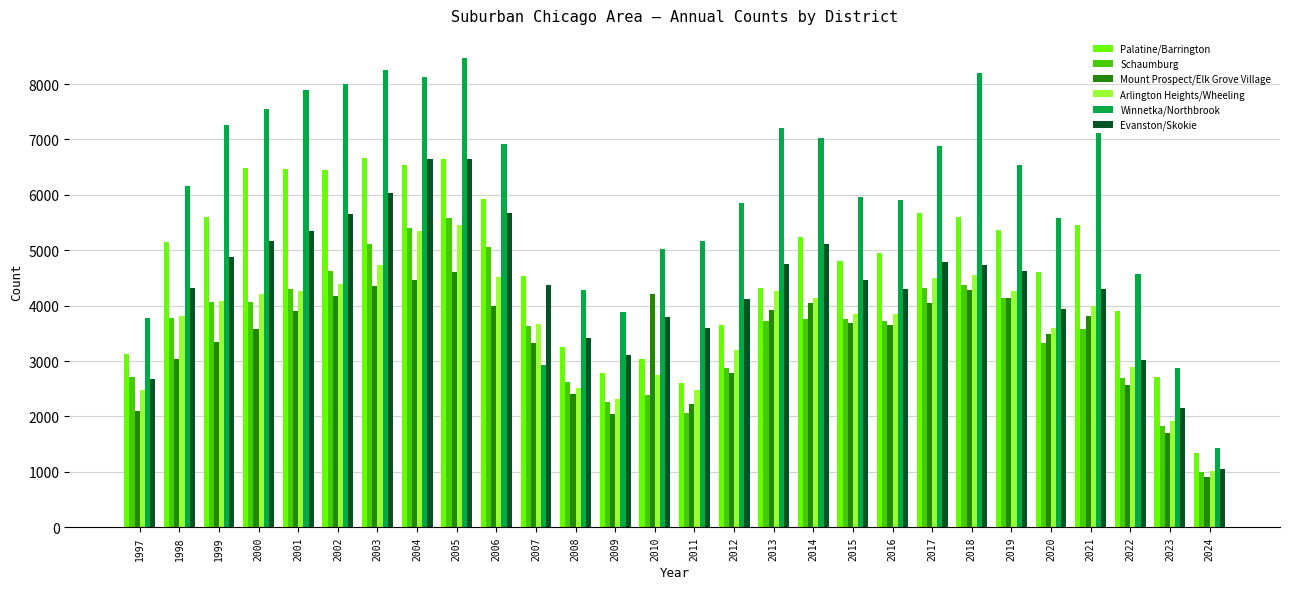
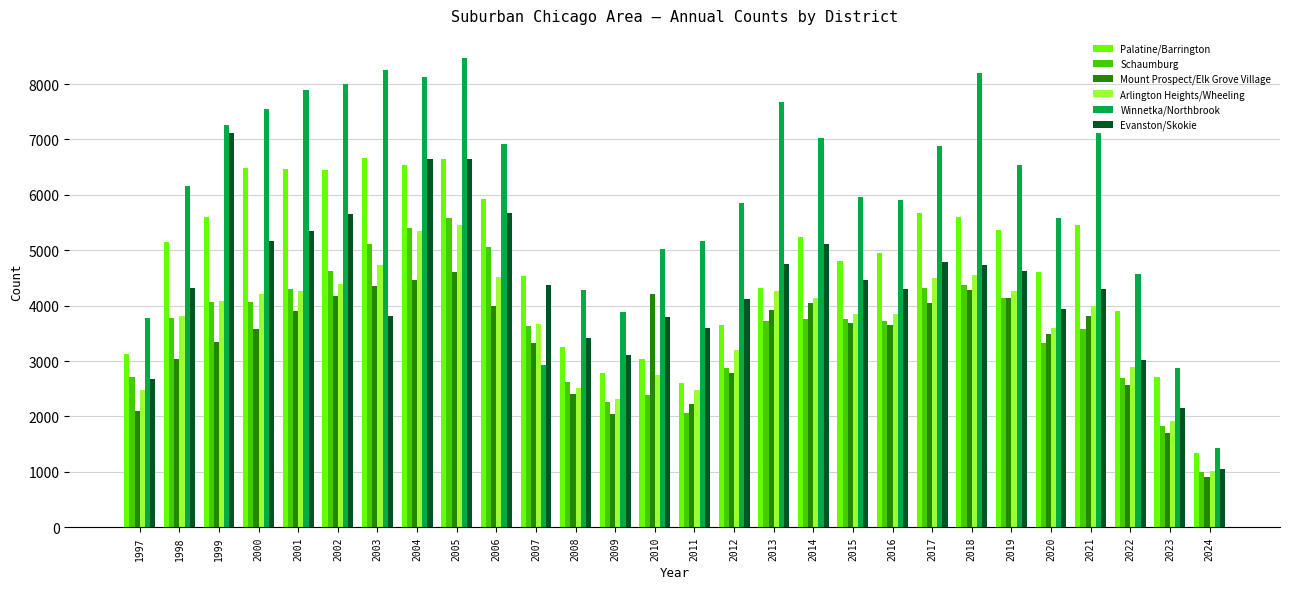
  {
    "Palatine/Barrington": {
      "1997": 3100,
      "1998": 5100,
      "1999": 5600,
      "2000": 6500,
      "2001": 6500,
      "2002": 6500,
      "2003": 6700,
      "2004": 6500,
      "2005": 6600,
      "2006": 5900,
      "2007": 4500,
      "2008": 3300,
      "2009": 2800,
      "2010": 3000,
      "2011": 2600,
      "2012": 3600,
      "2013": 4300,
      "2014": 5200,
      "2015": 4800,
      "2016": 5000,
      "2017": 5700,
      "2018": 5600,
      "2019": 5400,
      "2020": 4600,
      "2021": 5500,
      "2022": 3900,
      "2023": 2700,
      "2024": 1300
    },
    "Schaumburg": {
      "1997": 2700,
      "1998": 3800,
      "1999": 4100,
      "2000": 4100,
      "2001": 4300,
      "2002": 4600,
      "2003": 5100,
      "2004": 5400,
      "2005": 5600,
      "2006": 5100,
      "2007": 3600,
      "2008": 2600,
      "2009": 2300,
      "2010": 2400,
      "2011": 2100,
      "2012": 2900,
      "2013": 3700,
      "2014": 3800,
      "2015": 3800,
      "2016": 3700,
      "2017": 4300,
      "2018": 4400,
      "2019": 4100,
      "2020": 3300,
      "2021": 3600,
      "2022": 2700,
      "2023": 1800,
      "2024": 1000
    },
    "Mount Prospect/Elk Grove Village": {
      "1997": 2100,
      "1998": 3000,
      "1999": 3300,
      "2000": 3600,
      "2001": 3900,
      "2002": 4200,
      "2003": 4400,
      "2004": 4500,
      "2005": 4600,
      "2006": 4000,
      "2007": 3300,
      "2008": 2400,
      "2009": 2000,
      "2010": 4200,
      "2011": 2200,
      "2012": 2800,
      "2013": 3900,
      "2014": 4100,
      "2015": 3700,
      "2016": 3700,
      "2017": 4000,
      "2018": 4300,
      "2019": 4100,
      "2020": 3500,
      "2021": 3800,
      "2022": 2600,
      "2023": 1700,
      "2024": 900
    },
    "Arlington Heights/Wheeling": {
      "1997": 2500,
      "1998": 3800,
      "1999": 4100,
      "2000": 4200,
      "2001": 4300,
      "2002": 4400,
      "2003": 4700,
      "2004": 5300,
      "2005": 5500,
      "2006": 4500,
      "2007": 3700,
      "2008": 2500,
      "2009": 2300,
      "2010": 2800,
      "2011": 2500,
      "2012": 3200,
      "2013": 4300,
      "2014": 4100,
      "2015": 3900,
      "2016": 3900,
      "2017": 4500,
      "2018": 4600,
      "2019": 4300,
      "2020": 3600,
      "2021": 4000,
      "2022": 2900,
      "2023": 1900,
      "2024": 1000
    },
    "Winnetka/Northbrook": {
      "1997": 3800,
      "1998": 6200,
      "1999": 7300,
      "2000": 7600,
      "2001": 7900,
      "2002": 8000,
      "2003": 8200,
      "2004": 8100,
      "2005": 8500,
      "2006": 6900,
      "2007": 2900,
      "2008": 4300,
      "2009": 3900,
      "2010": 5000,
      "2011": 5200,
      "2012": 5900,
-     "2013": 7200,
+     "2013": 7700,
      "2014": 7000,
      "2015": 6000,
      "2016": 5900,
      "2017": 6900,
      "2018": 8200,
      "2019": 6500,
      "2020": 5600,
      "2021": 7100,
      "2022": 4600,
      "2023": 2900,
      "2024": 1400
    },
    "Evanston/Skokie": {
      "1997": 2700,
      "1998": 4300,
-     "1999": 4900,
+     "1999": 7100,
      "2000": 5200,
      "2001": 5300,
      "2002": 5600,
-     "2003": 6000,
+     "2003": 3800,
      "2004": 6600,
      "2005": 6600,
      "2006": 5700,
      "2007": 4400,
      "2008": 3400,
      "2009": 3100,
      "2010": 3800,
      "2011": 3600,
      "2012": 4100,
      "2013": 4700,
      "2014": 5100,
      "2015": 4500,
      "2016": 4300,
      "2017": 4800,
      "2018": 4700,
      "2019": 4600,
      "2020": 3900,
      "2021": 4300,
      "2022": 3000,
      "2023": 2200,
      "2024": 1000
    }
  }
